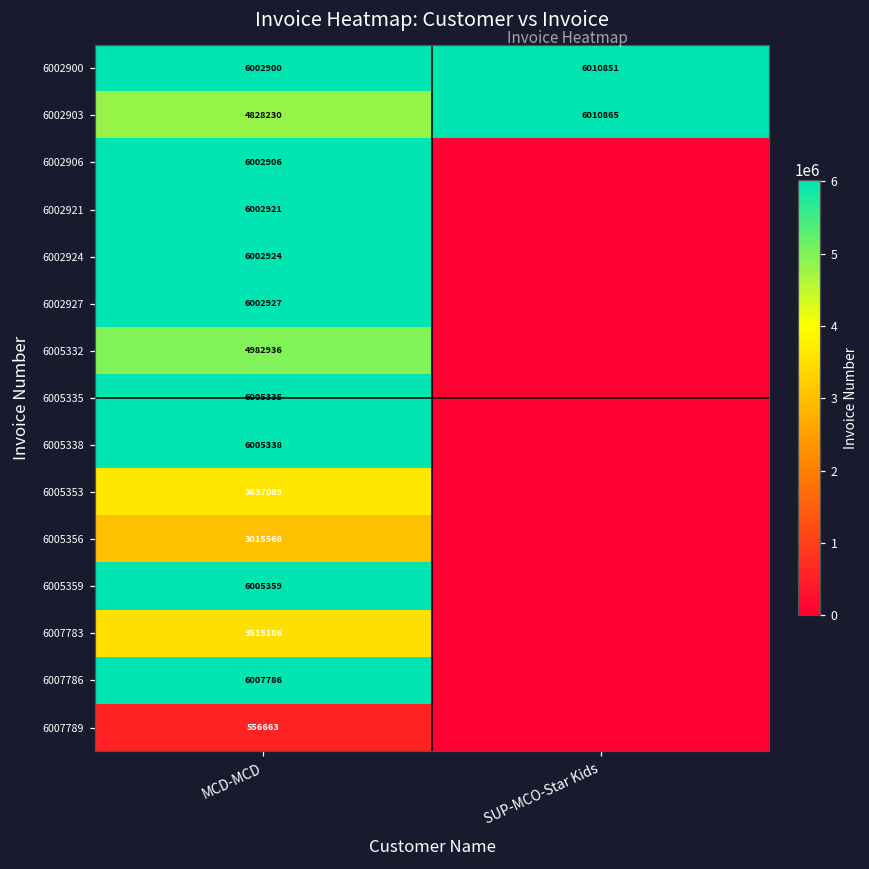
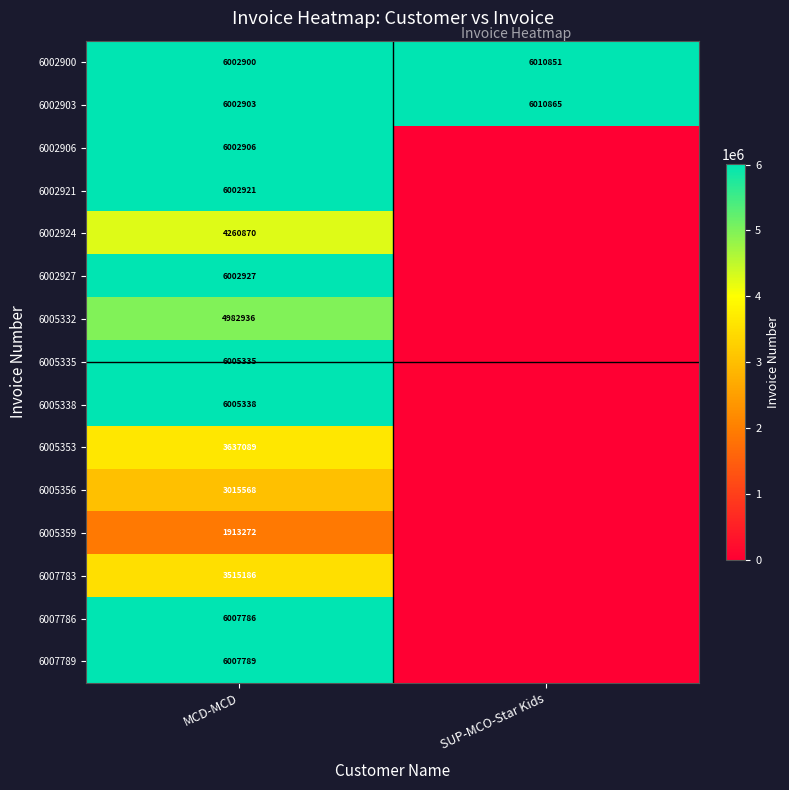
  {
    "6002900": {
      "MCD-MCD": 6002900,
      "SUP-MCO-Star Kids": 6010851
    },
    "6002903": {
-     "MCD-MCD": 4828230,
+     "MCD-MCD": 6002903,
      "SUP-MCO-Star Kids": 6010865
    },
    "6002906": {
      "MCD-MCD": 6002906
    },
    "6002921": {
      "MCD-MCD": 6002921
    },
    "6002924": {
-     "MCD-MCD": 6002924
+     "MCD-MCD": 4260870
    },
    "6002927": {
      "MCD-MCD": 6002927
    },
    "6005332": {
      "MCD-MCD": 4982936
    },
    "6005335": {
      "MCD-MCD": 6005335
    },
    "6005338": {
      "MCD-MCD": 6005338
    },
    "6005353": {
      "MCD-MCD": 3637089
    },
    "6005356": {
      "MCD-MCD": 3015568
    },
    "6005359": {
-     "MCD-MCD": 6005359
+     "MCD-MCD": 1913272
    },
    "6007783": {
      "MCD-MCD": 3515186
    },
    "6007786": {
      "MCD-MCD": 6007786
    },
    "6007789": {
-     "MCD-MCD": 556663
+     "MCD-MCD": 6007789
    }
  }
